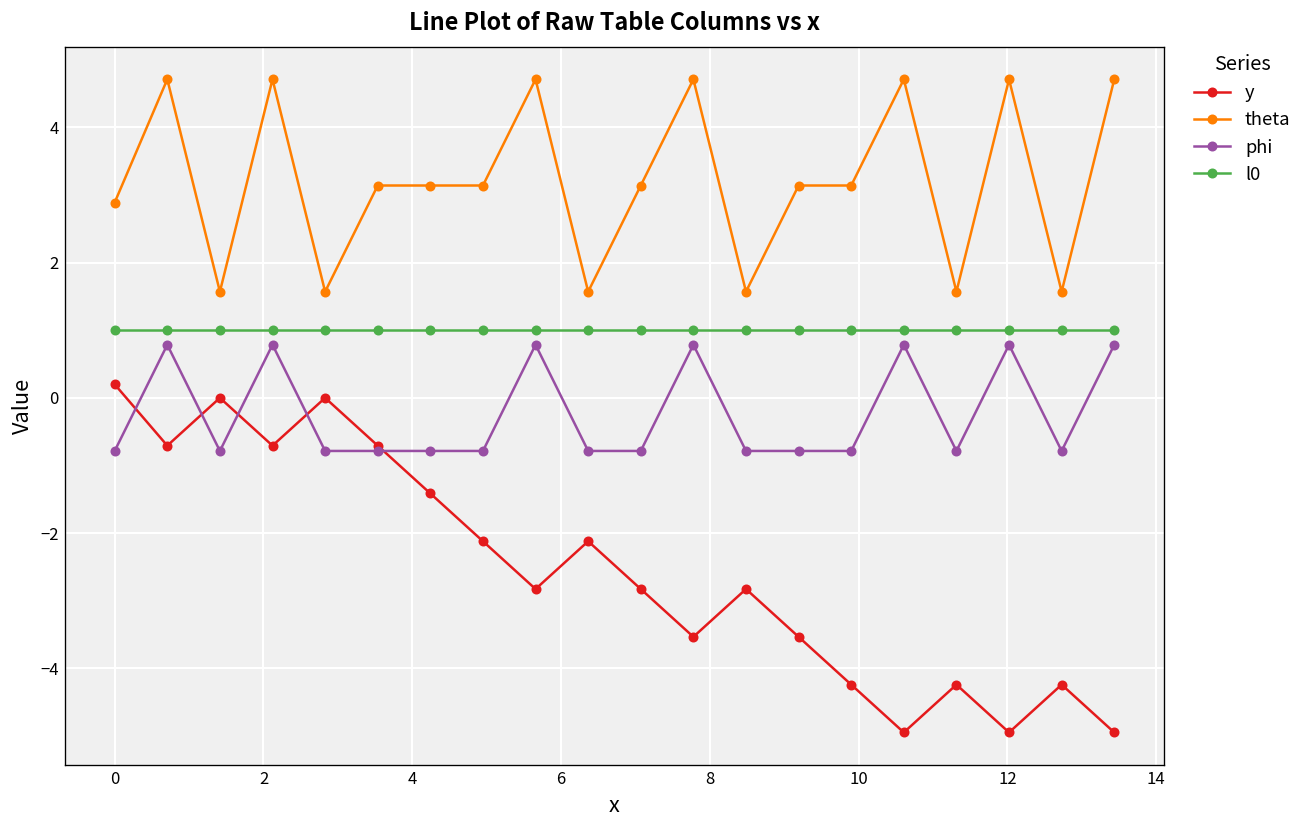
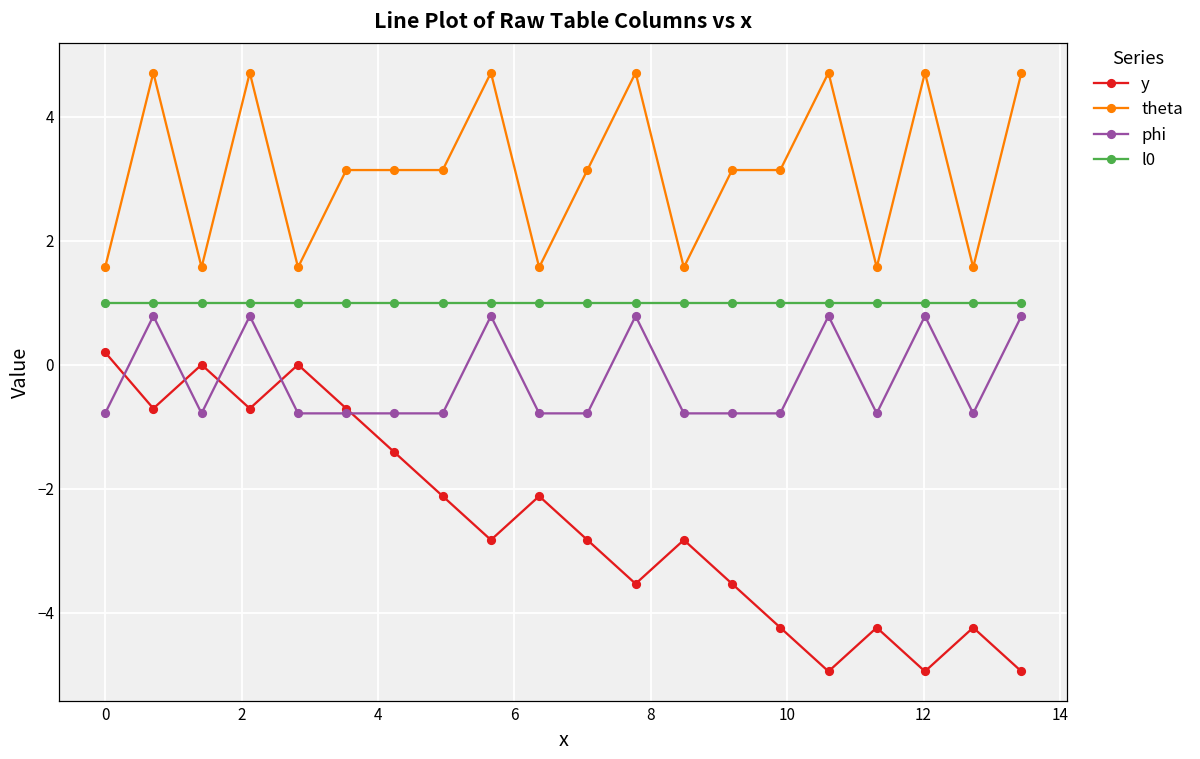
  {
    "y": {
      "0": 0.2
    },
    "theta": {
-     "0": 2.9
+     "0": 1.6
    },
    "phi": {
      "0": -0.8
    },
    "l0": {
      "0": 1.0
    }
  }
